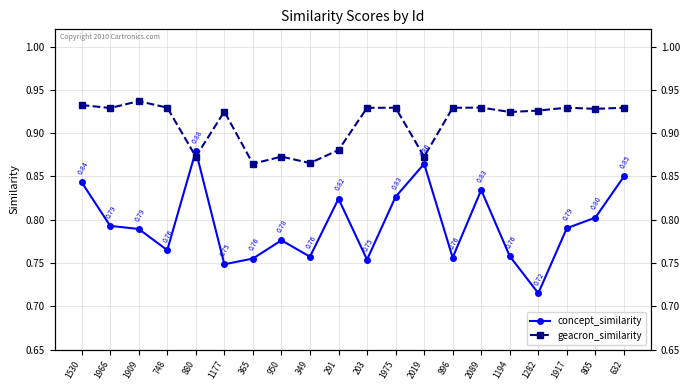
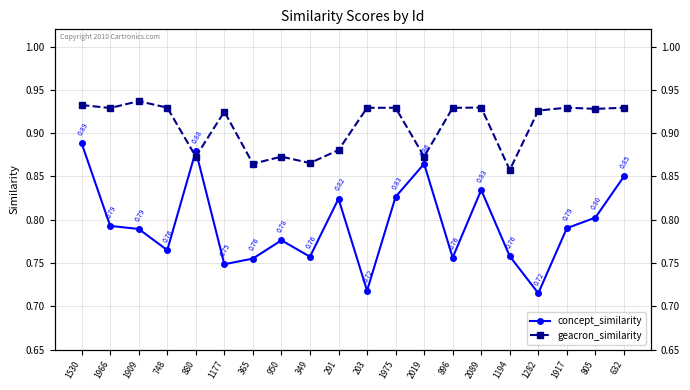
  {
    "concept_similarity": {
-     "1530": 0.84,
+     "1530": 0.89,
      "1966": 0.79,
      "1909": 0.79,
      "748": 0.76,
      "880": 0.88,
      "1177": 0.75,
      "365": 0.76,
      "950": 0.78,
      "349": 0.76,
      "291": 0.82,
-     "203": 0.75,
+     "203": 0.72,
      "1975": 0.83,
      "896": 0.76,
      "2089": 0.83,
      "1194": 0.76,
      "1282": 0.72,
      "1917": 0.79,
      "805": 0.80,
      "632": 0.85
    },
    "geacron_similarity": {
      "1530": 0.93,
      "1966": 0.93,
      "1909": 0.94,
      "748": 0.93,
      "880": 0.87,
      "1177": 0.92,
      "365": 0.86,
      "950": 0.87,
      "349": 0.87,
      "291": 0.88,
      "203": 0.93,
      "1975": 0.93,
      "896": 0.93,
      "2089": 0.93,
-     "1194": 0.92,
+     "1194": 0.86,
      "1282": 0.93,
      "1917": 0.93,
      "805": 0.93,
      "632": 0.93
    }
  }
